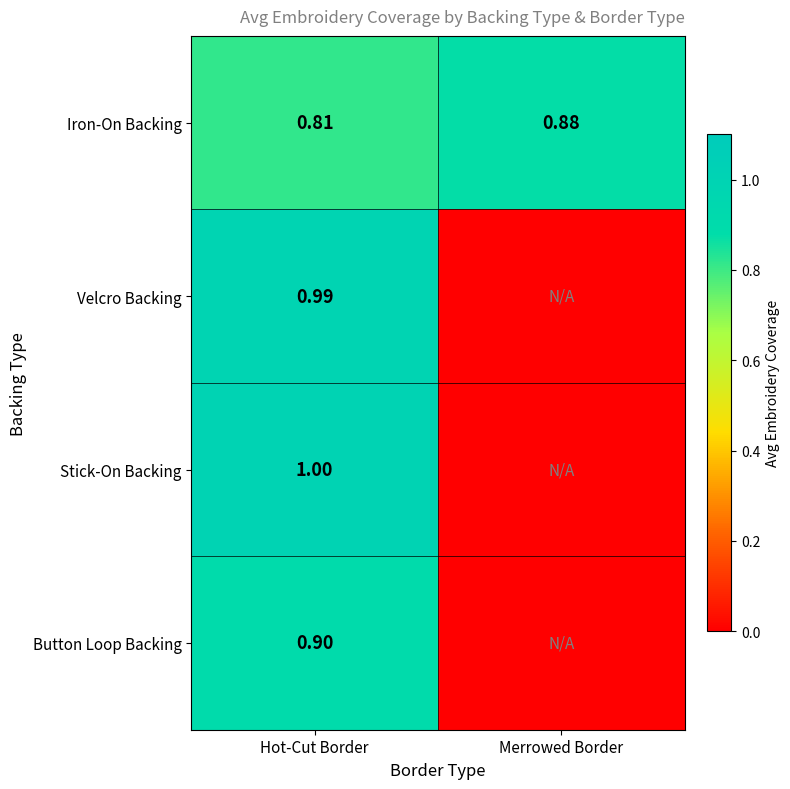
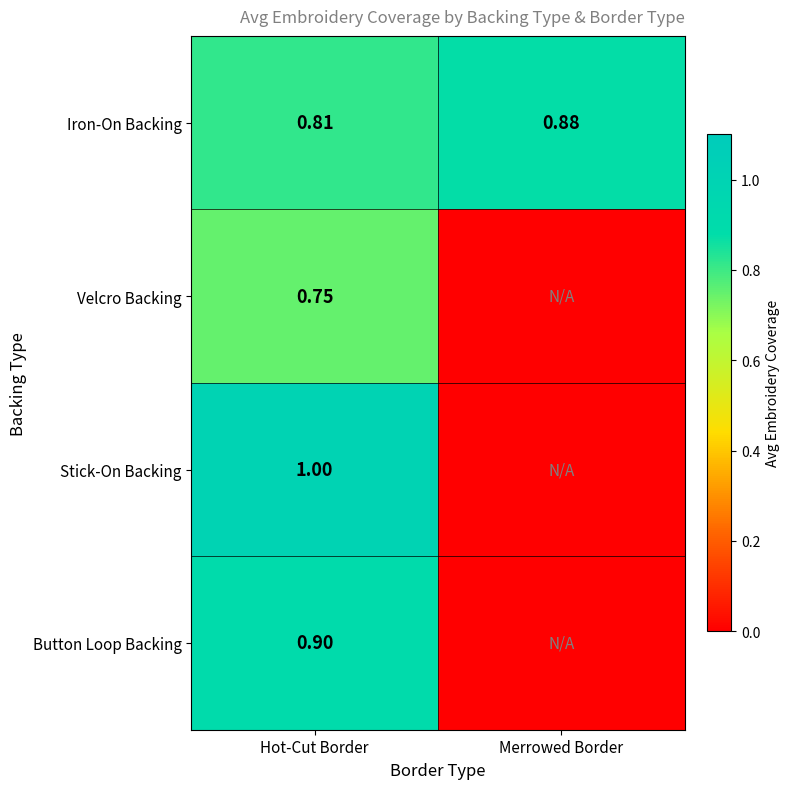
  {
    "Iron-On Backing": {
      "Hot-Cut Border": 0.81,
      "Merrowed Border": 0.88
    },
    "Velcro Backing": {
-     "Hot-Cut Border": 0.99
+     "Hot-Cut Border": 0.75
    },
    "Stick-On Backing": {
      "Hot-Cut Border": 1.00
    },
    "Button Loop Backing": {
      "Hot-Cut Border": 0.90
    }
  }
